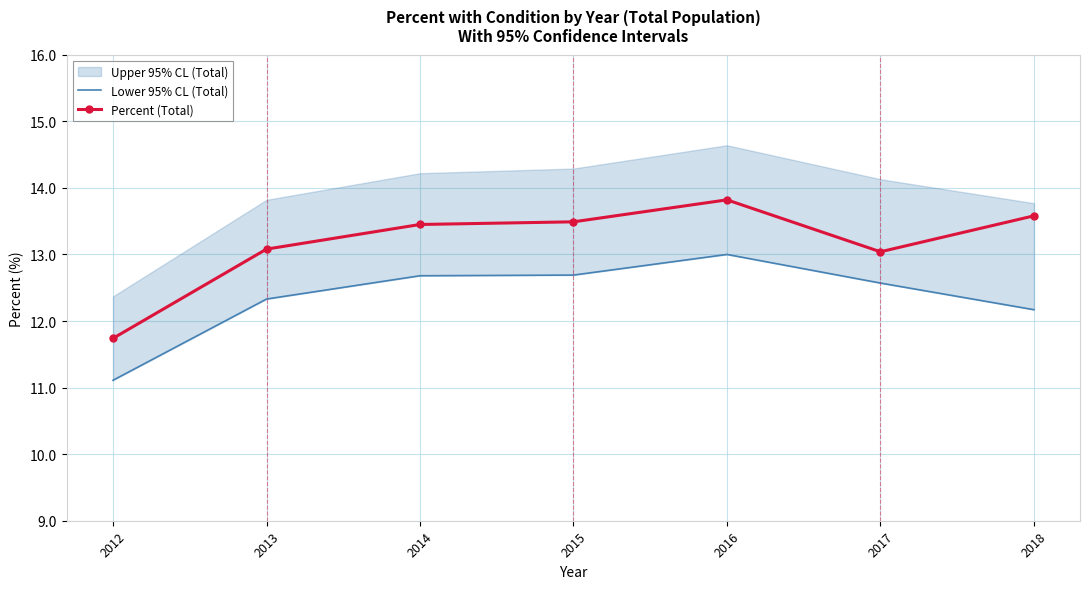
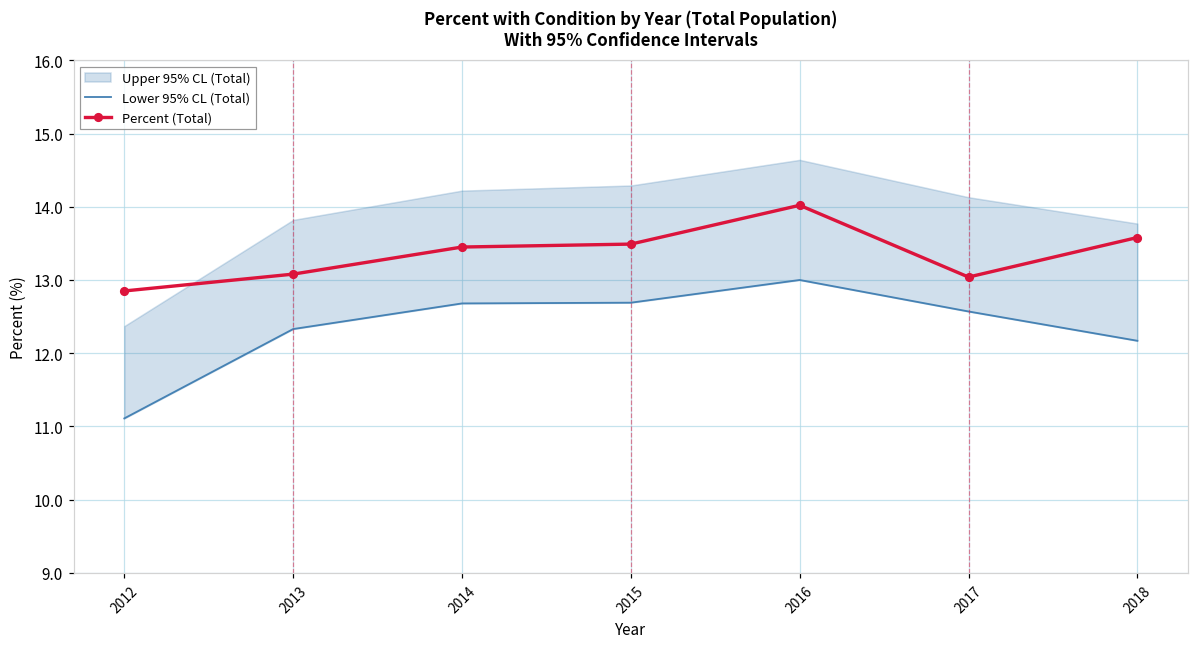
  {
    "Percent (Total)": {
-     "2012": 11.7,
+     "2012": 12.9,
      "2013": 13.1,
      "2014": 13.5,
      "2015": 13.5,
-     "2016": 13.8,
+     "2016": 14.0,
      "2017": 13.0,
      "2018": 13.6
    }
  }
